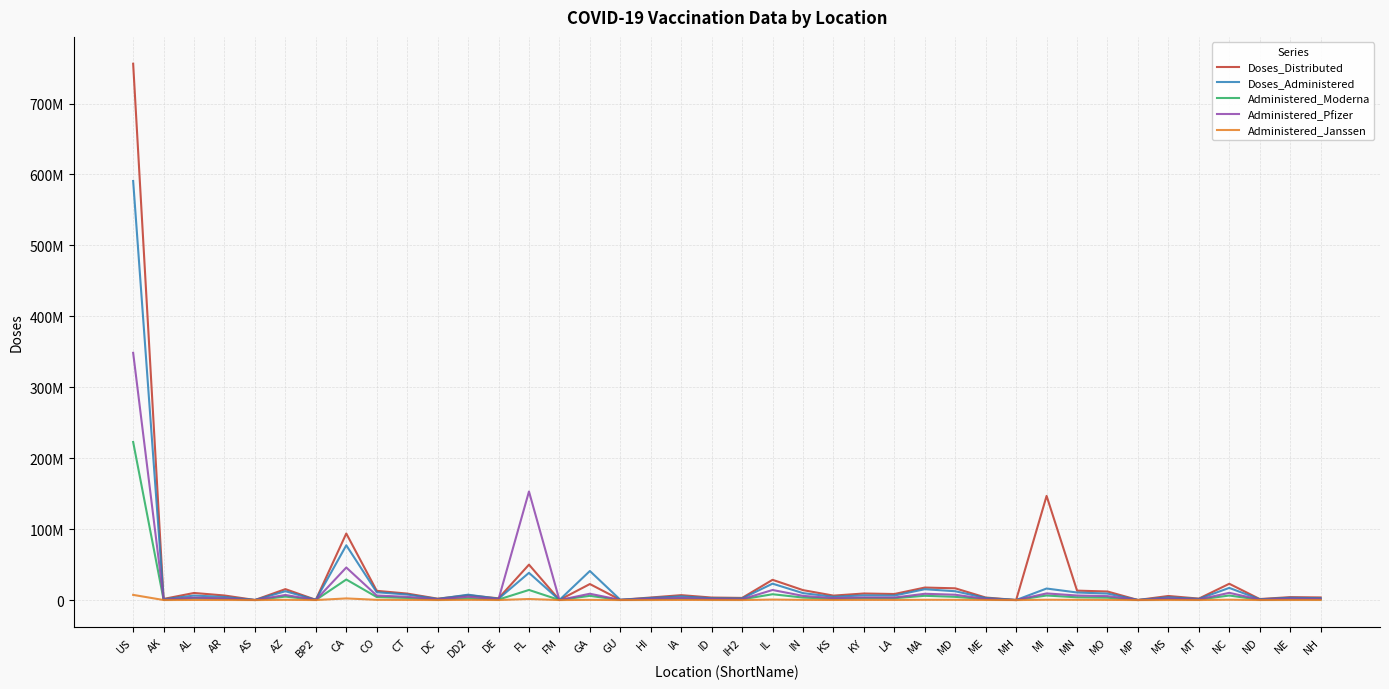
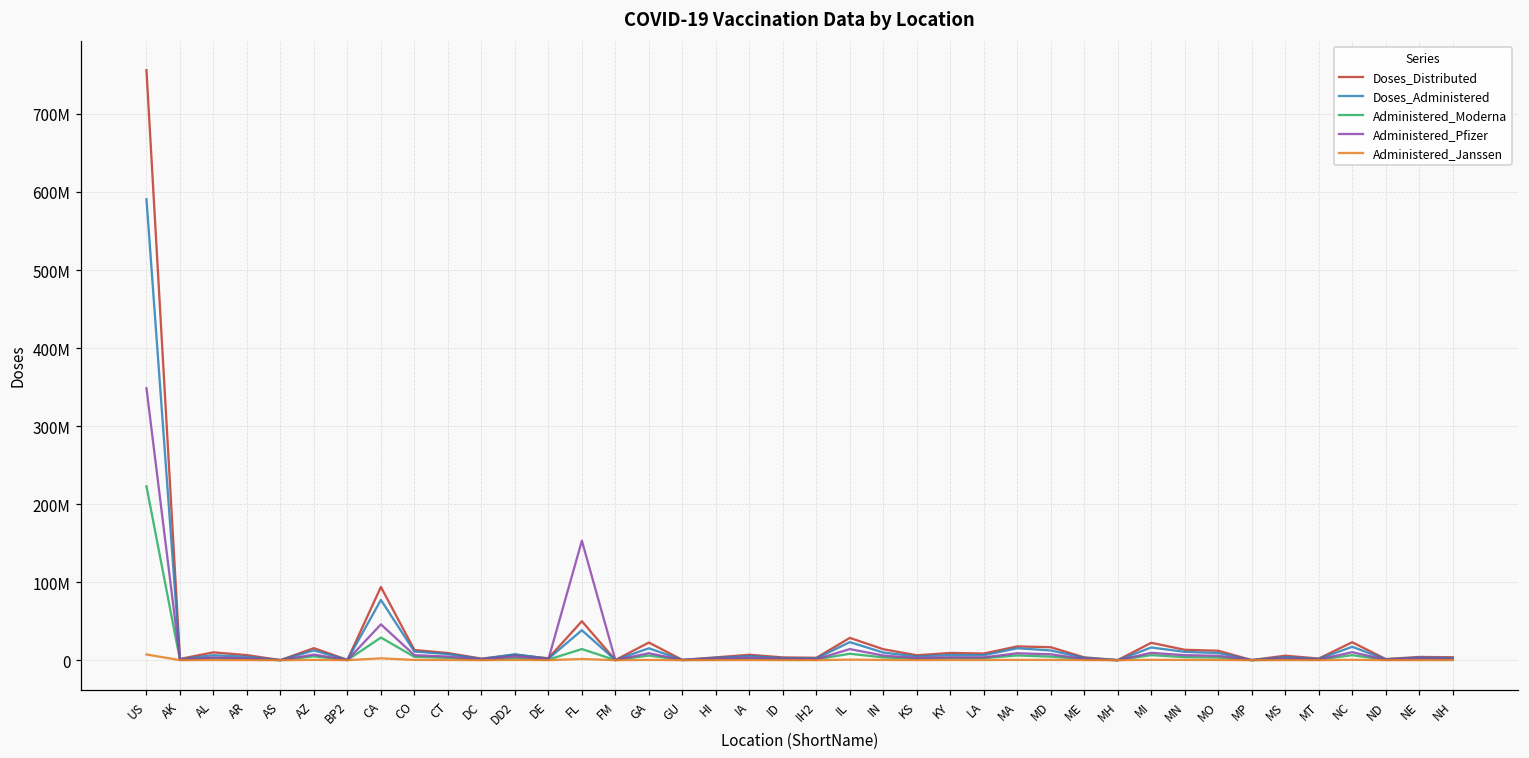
  {
    "Doses_Distributed": {
      "US": 760000000,
      "CA": 90000000,
      "FL": 50000000,
      "GA": 20000000,
      "IL": 30000000,
      "IN": 10000000,
      "MD": 20000000,
-     "MI": 150000000,
+     "MI": 20000000,
      "NC": 20000000
    },
    "Doses_Administered": {
      "US": 590000000,
      "CA": 80000000,
      "FL": 40000000,
-     "GA": 40000000,
+     "GA": 20000000,
      "IL": 20000000,
      "IN": 10000000,
      "MD": 10000000,
      "MI": 20000000,
      "NC": 20000000
    },
    "Administered_Moderna": {
      "US": 220000000,
      "CA": 30000000,
      "FL": 10000000,
      "IL": 10000000,
      "NC": 10000000
    },
    "Administered_Pfizer": {
      "US": 350000000,
      "CA": 50000000,
      "FL": 150000000,
      "IL": 10000000,
      "NC": 10000000
    },
    "Administered_Janssen": {
      "US": 10000000,
      "AZ": 0,
      "CA": 0,
      "CO": 0,
      "FL": 0,
      "GA": 0,
      "IL": 0,
      "MA": 0,
      "MD": 0,
      "MI": 0,
      "NC": 0
    }
  }
